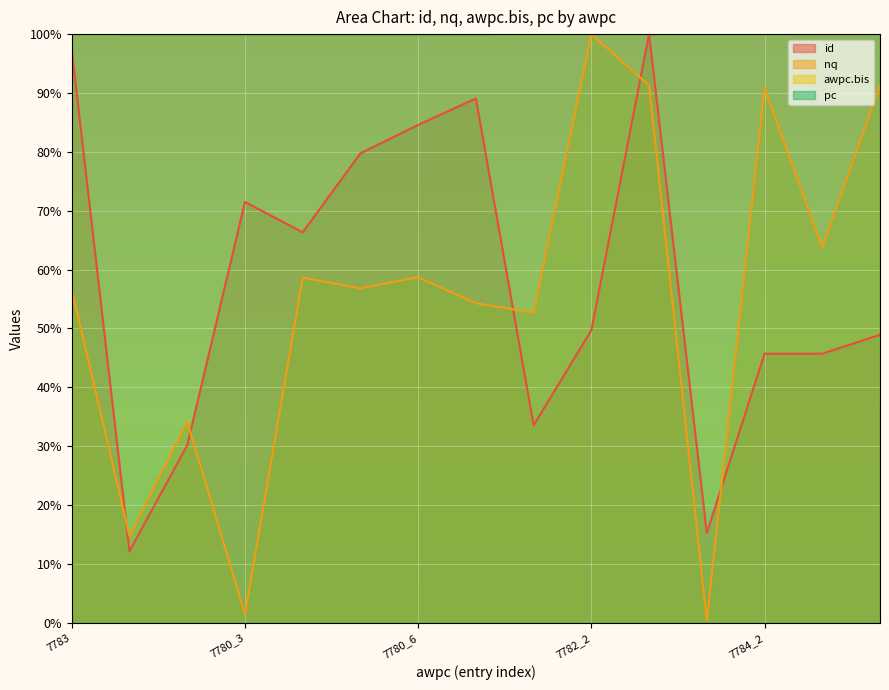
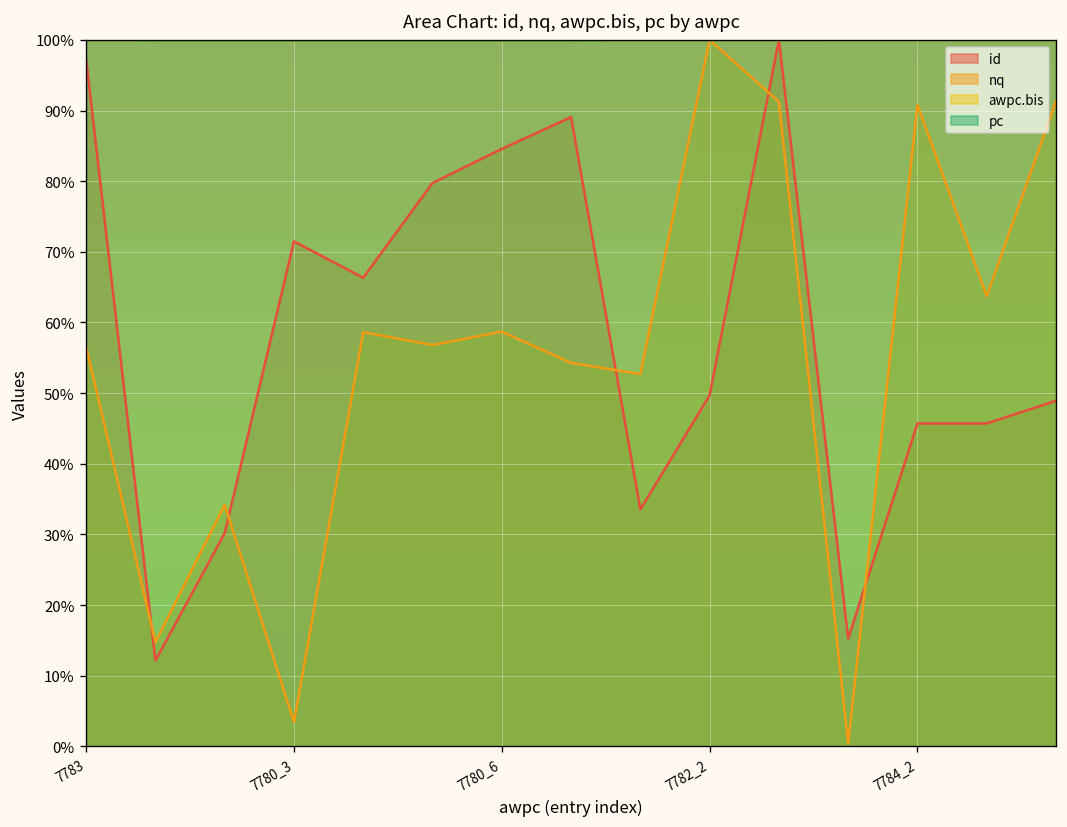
  {
    "id": {
      "7783": "97%",
      "7780_3": "71%",
      "7780_6": "85%",
      "7782_2": "50%",
      "7784_2": "46%"
    },
    "nq": {
      "7783": "57%",
-     "7780_3": "1%",
+     "7780_3": "3%",
      "7780_6": "59%",
      "7784_2": "91%"
    },
    "pc": {
      "7783": "100%",
      "7780_3": "100%",
      "7780_6": "100%",
      "7784_2": "100%"
    }
  }
